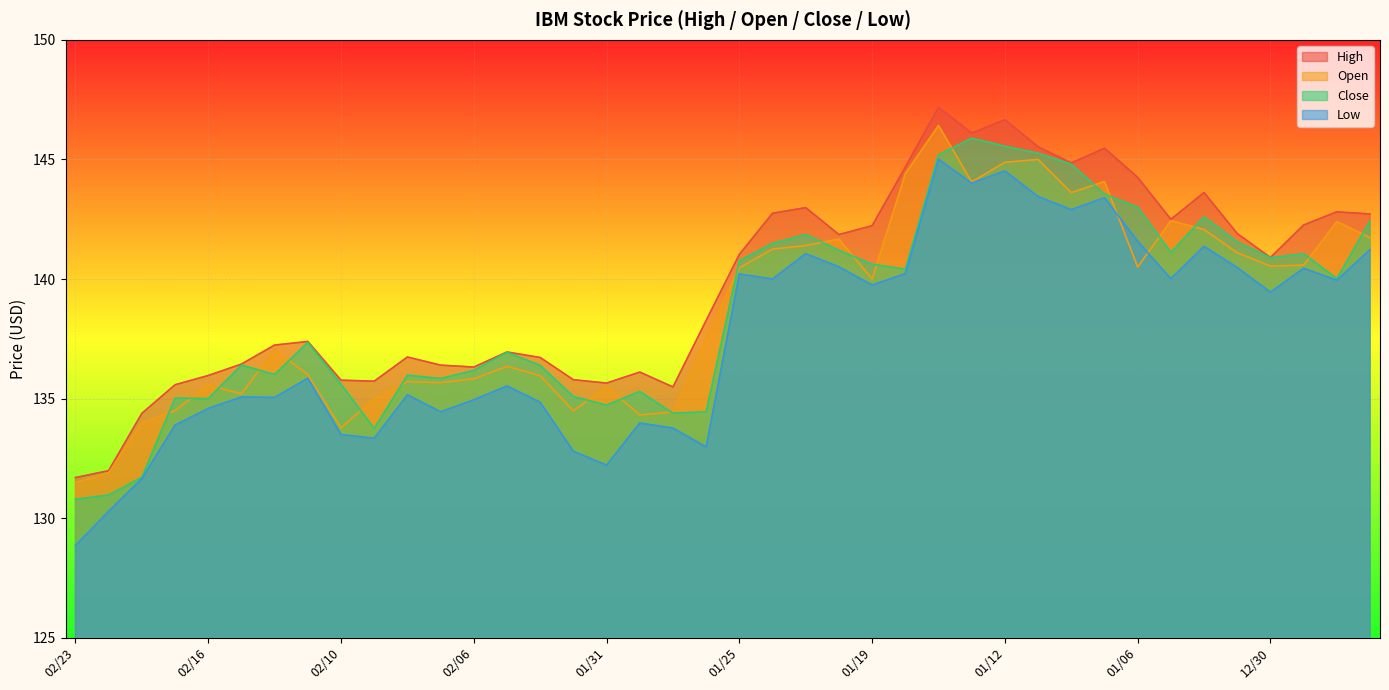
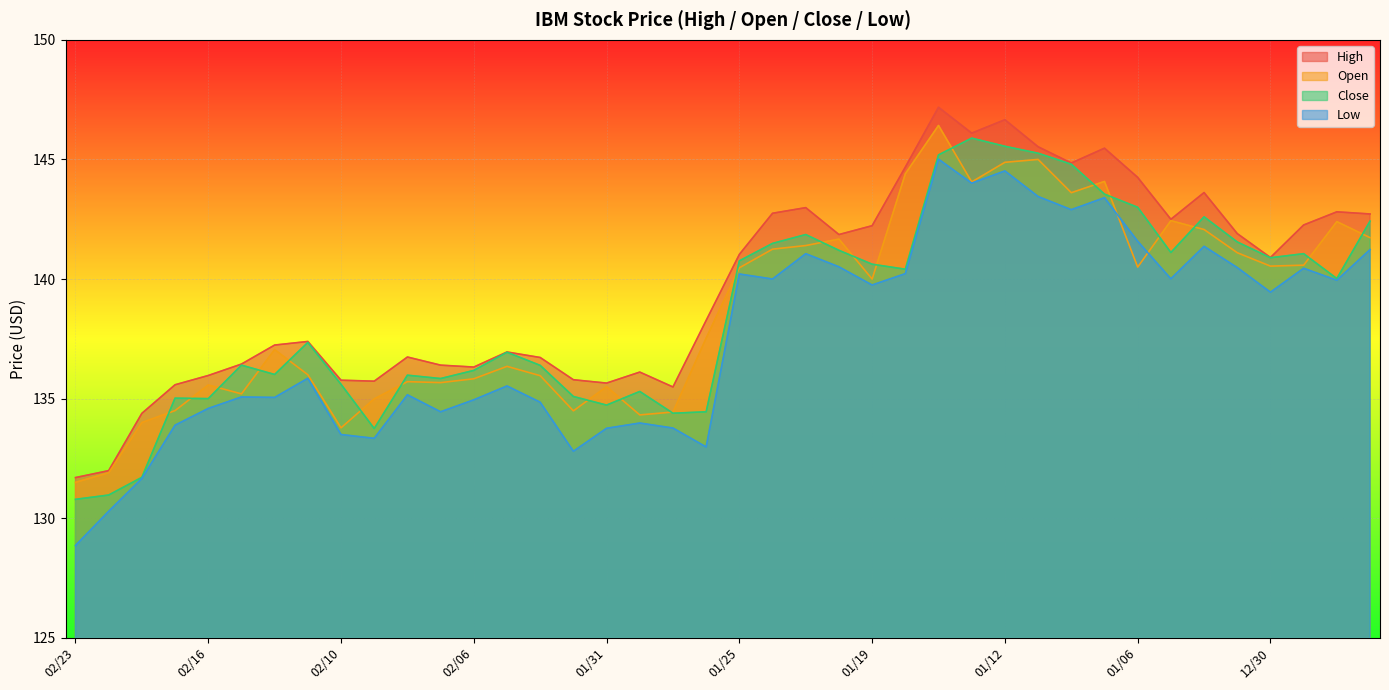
  {
    "High": {
      "02/23": 131.7,
      "02/16": 136.0,
      "02/10": 135.8,
      "02/06": 136.3,
      "01/31": 135.7,
      "01/25": 141.0,
      "01/19": 142.2,
      "01/12": 146.7,
      "01/06": 144.3
    },
    "Open": {
      "02/23": 131.5,
      "02/16": 135.6,
      "02/10": 133.8,
      "02/06": 135.8,
      "01/31": 135.5,
      "01/25": 140.5,
      "01/19": 140.0,
      "01/12": 144.9,
      "01/06": 140.5,
      "12/30": 140.5
    },
    "Close": {
      "02/23": 130.8,
      "02/16": 135.0,
      "02/10": 135.6,
      "02/06": 136.2,
      "01/31": 134.7,
      "01/25": 140.8,
      "01/19": 140.6,
      "01/12": 145.6,
      "01/06": 143.0
    },
    "Low": {
      "02/23": 128.9,
      "02/16": 134.6,
      "02/10": 133.5,
      "02/06": 135.0,
-     "01/31": 132.2,
+     "01/31": 133.8,
      "01/25": 140.2,
      "01/19": 139.8,
      "01/12": 144.5,
      "01/06": 141.6,
      "12/30": 139.5
    }
  }
